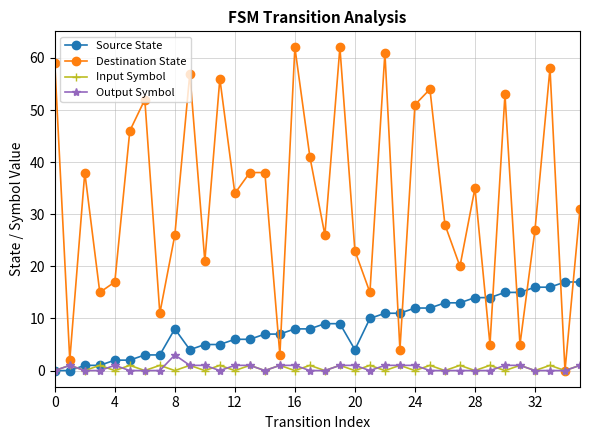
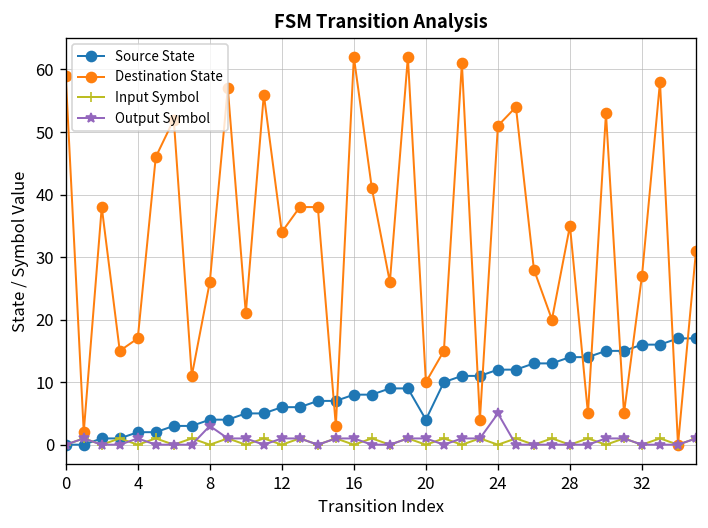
  {
    "Source State": {
      "4": 2,
-     "8": 8,
+     "8": 4,
      "12": 6,
      "16": 8,
      "20": 4,
      "24": 12,
      "28": 14,
      "32": 16
    },
    "Destination State": {
      "0": 59,
      "4": 17,
      "8": 26,
      "12": 34,
      "16": 62,
-     "20": 23,
+     "20": 10,
      "24": 51,
      "28": 35,
      "32": 27
    },
    "Input Symbol": {
      "4": 0,
      "8": 0,
      "12": 0,
      "16": 0,
      "20": 0,
      "24": 0
    },
    "Output Symbol": {
      "4": 1,
      "8": 3,
      "12": 1,
      "16": 1,
      "20": 1,
-     "24": 1
+     "24": 5
    }
  }
